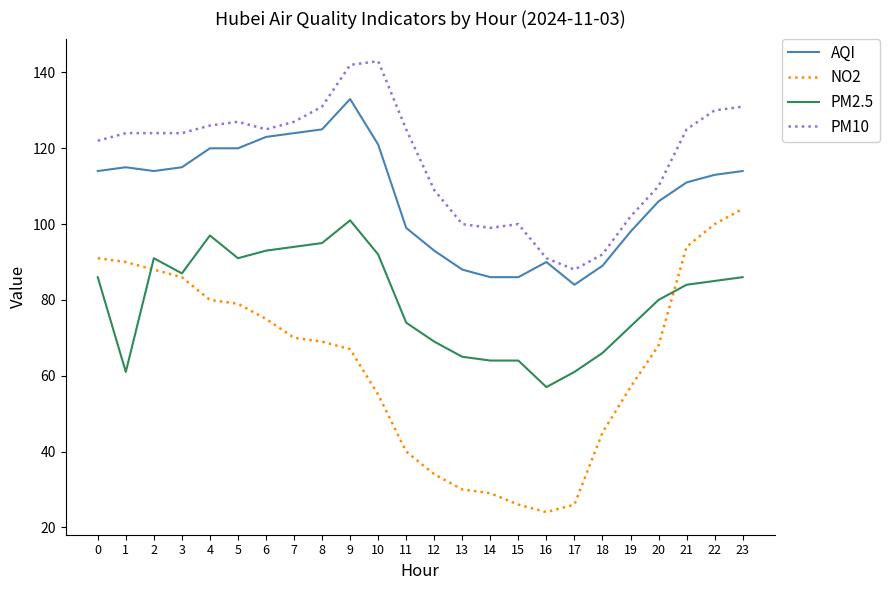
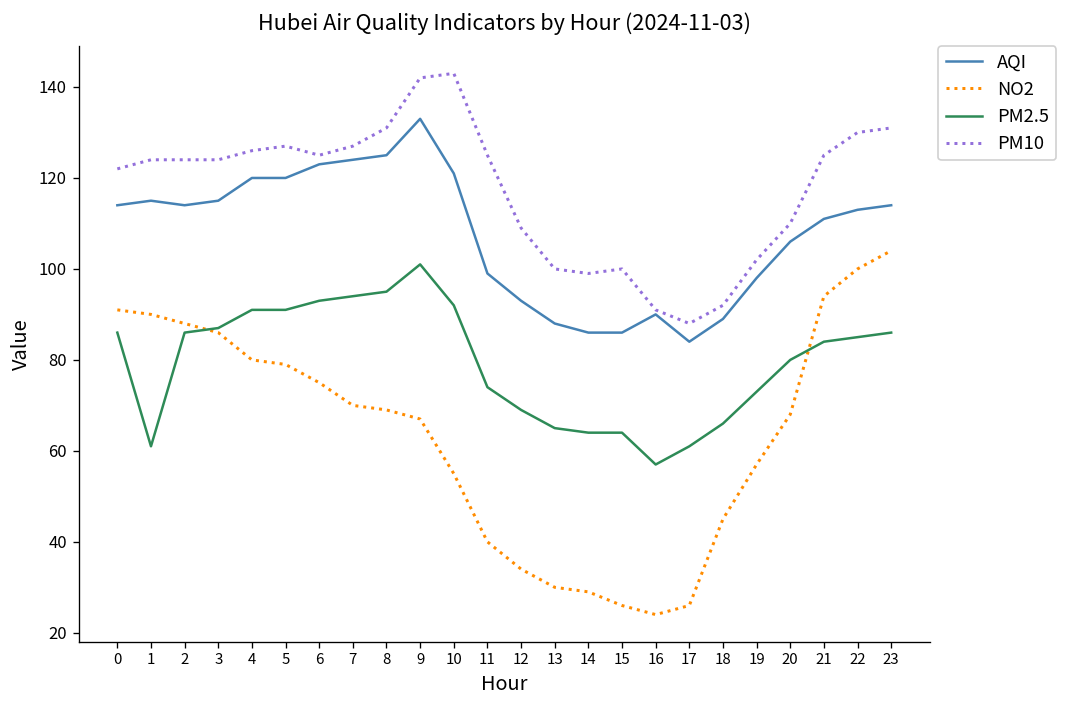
  {
    "AQI": {
      "0": 114,
      "1": 115,
      "2": 114,
      "3": 115,
      "4": 120,
      "5": 120,
      "6": 123,
      "7": 124,
      "8": 125,
      "9": 133,
      "10": 121,
      "11": 99,
      "12": 93,
      "13": 88,
      "14": 86,
      "15": 86,
      "16": 90,
      "17": 84,
      "18": 89,
      "19": 98,
      "20": 106,
      "21": 111,
      "22": 113,
      "23": 114
    },
    "NO2": {
      "0": 91,
      "1": 90,
      "2": 88,
      "3": 86,
      "4": 80,
      "5": 79,
      "6": 75,
      "7": 70,
      "8": 69,
      "9": 67,
      "10": 55,
      "11": 40,
      "12": 34,
      "13": 30,
      "14": 29,
      "15": 26,
      "16": 24,
      "17": 26,
      "18": 45,
      "19": 57,
      "20": 68,
      "21": 94,
      "22": 100,
      "23": 104
    },
    "PM2.5": {
      "0": 86,
      "1": 61,
-     "2": 91,
+     "2": 86,
      "3": 87,
-     "4": 97,
+     "4": 91,
      "5": 91,
      "6": 93,
      "7": 94,
      "8": 95,
      "9": 101,
      "10": 92,
      "11": 74,
      "12": 69,
      "13": 65,
      "14": 64,
      "15": 64,
      "16": 57,
      "17": 61,
      "18": 66,
      "19": 73,
      "20": 80,
      "21": 84,
      "22": 85,
      "23": 86
    },
    "PM10": {
      "0": 122,
      "1": 124,
      "2": 124,
      "3": 124,
      "4": 126,
      "5": 127,
      "6": 125,
      "7": 127,
      "8": 131,
      "9": 142,
      "10": 143,
      "11": 125,
      "12": 109,
      "13": 100,
      "14": 99,
      "15": 100,
      "16": 91,
      "17": 88,
      "18": 92,
      "19": 102,
      "20": 110,
      "21": 125,
      "22": 130,
      "23": 131
    }
  }
